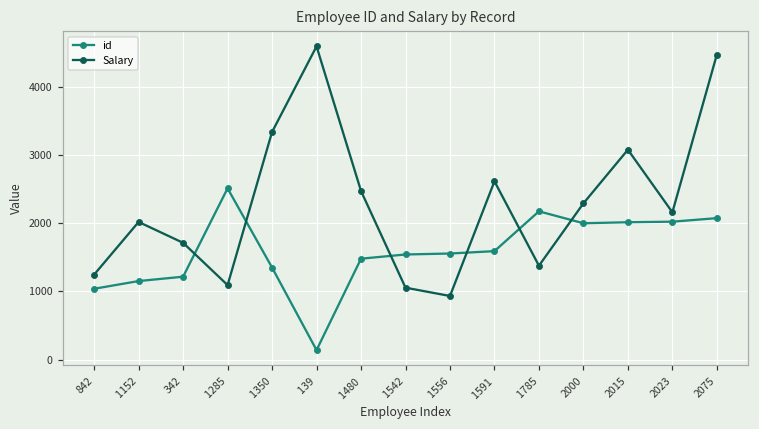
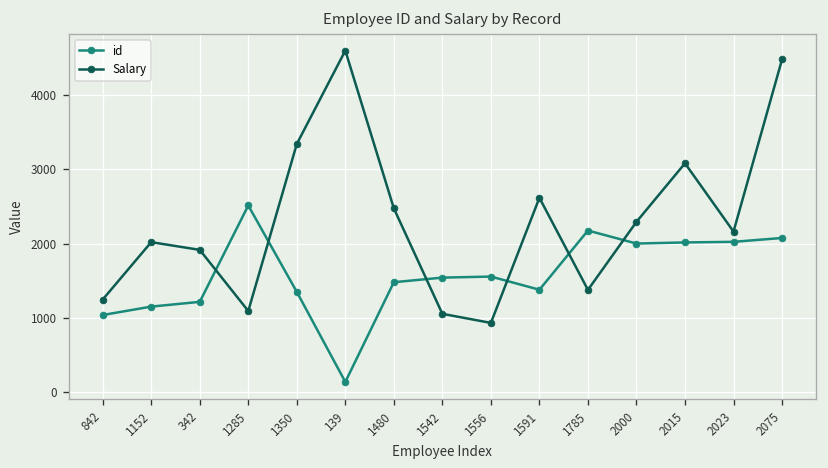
  {
    "id": {
      "842": 1000,
      "1152": 1200,
      "342": 1200,
      "1285": 2500,
      "1350": 1400,
      "139": 100,
      "1480": 1500,
      "1542": 1500,
      "1556": 1600,
-     "1591": 1600,
+     "1591": 1400,
      "1785": 2200,
      "2000": 2000,
      "2015": 2000,
      "2023": 2000,
      "2075": 2100
    },
    "Salary": {
      "842": 1200,
      "1152": 2000,
-     "342": 1700,
+     "342": 1900,
      "1285": 1100,
      "1350": 3300,
      "139": 4600,
      "1480": 2500,
      "1542": 1100,
      "1556": 900,
      "1591": 2600,
      "1785": 1400,
      "2000": 2300,
      "2015": 3100,
      "2023": 2200,
      "2075": 4500
    }
  }
